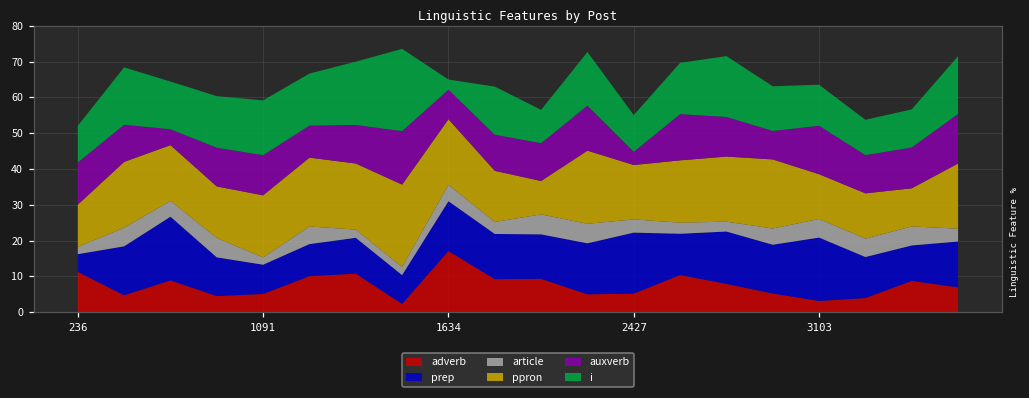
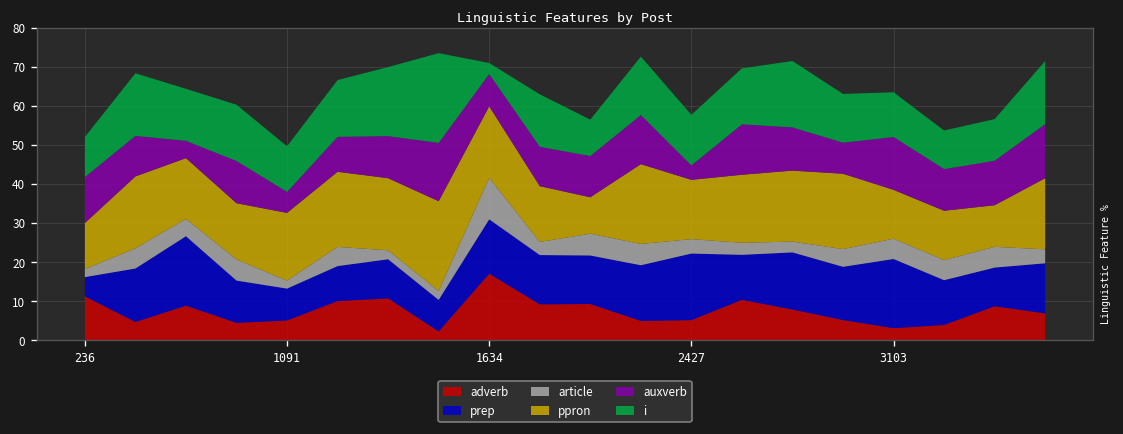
  {
    "adverb": {
      "236": 11,
      "1091": 5,
      "1634": 17,
      "2427": 5,
      "3103": 3
    },
    "prep": {
      "236": 5,
      "1091": 8,
      "1634": 14,
      "2427": 17,
      "3103": 18
    },
    "article": {
      "236": 2,
      "1091": 2,
-     "1634": 5,
+     "1634": 11,
      "2427": 4,
      "3103": 5
    },
    "ppron": {
      "236": 12,
      "1091": 17,
      "1634": 18,
      "2427": 15,
      "3103": 12
    },
    "auxverb": {
      "236": 12,
-     "1091": 11,
+     "1091": 5,
      "1634": 8,
      "2427": 4,
      "3103": 14
    },
    "i": {
      "236": 10,
-     "1091": 15,
+     "1091": 12,
      "1634": 3,
-     "2427": 10,
+     "2427": 13,
      "3103": 11
    }
  }
